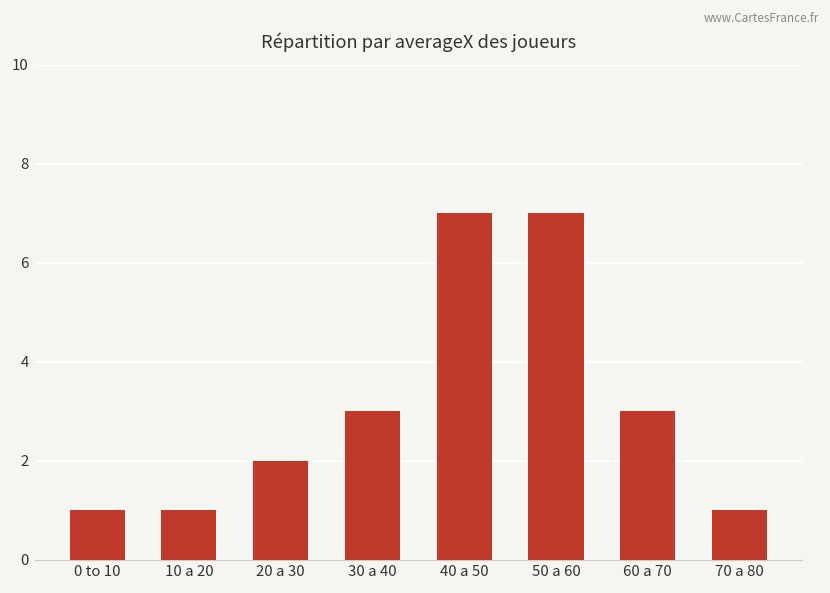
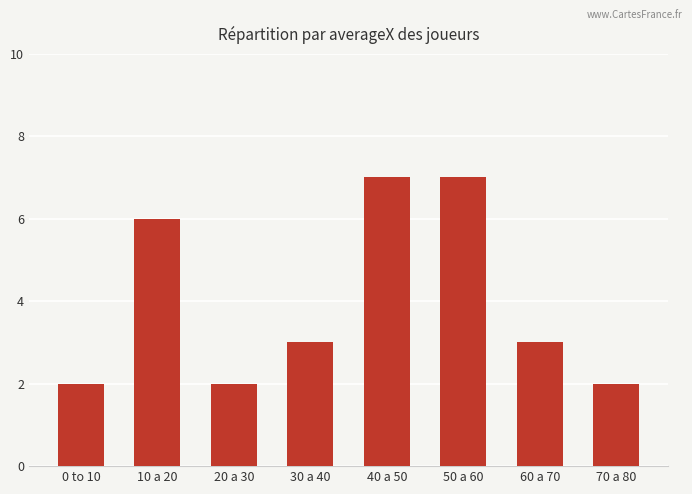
  {
-   "0 to 10": 1,
-   "10 a 20": 1,
+   "0 to 10": 2,
+   "10 a 20": 6,
    "20 a 30": 2,
    "30 a 40": 3,
    "40 a 50": 7,
    "50 a 60": 7,
    "60 a 70": 3,
-   "70 a 80": 1
+   "70 a 80": 2
  }
